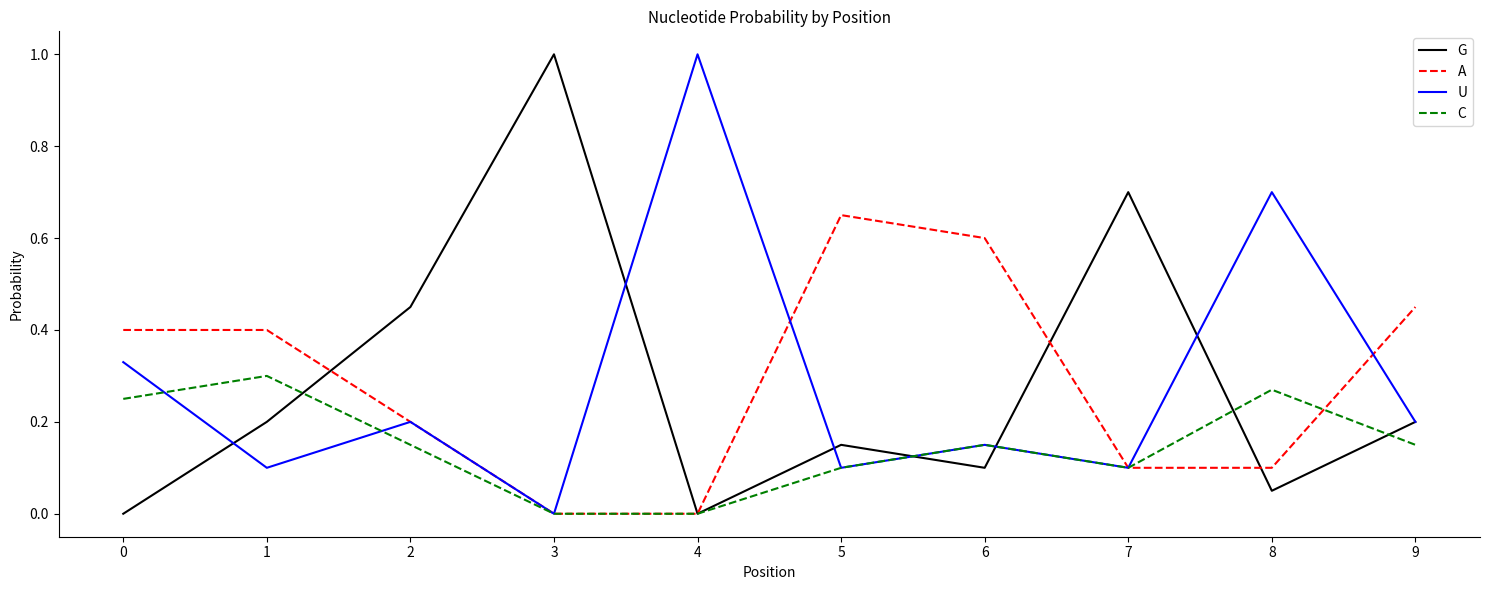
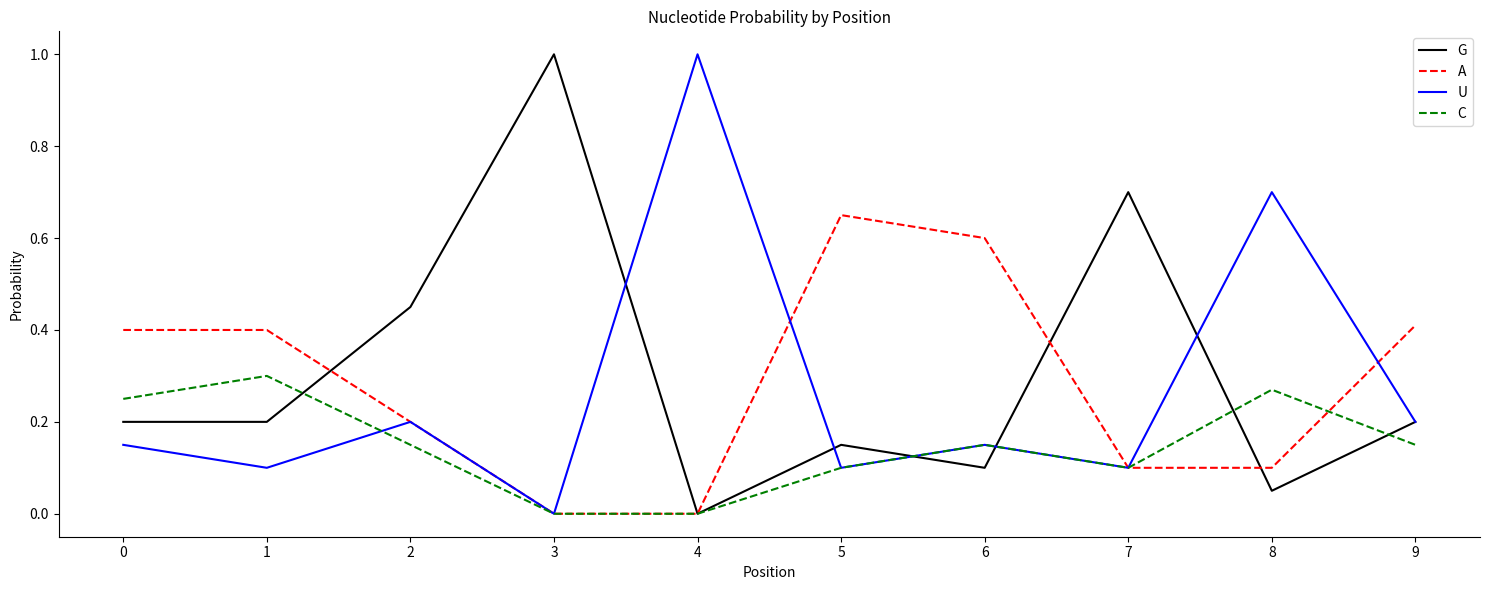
  {
    "G": {
-     "0": 0.0,
+     "0": 0.2,
      "1": 0.2,
      "2": 0.45,
      "3": 1.0,
      "5": 0.15,
      "6": 0.1,
      "7": 0.7,
      "8": 0.05
    },
    "A": {
      "0": 0.40,
      "1": 0.40,
      "5": 0.65,
      "6": 0.60,
      "8": 0.10,
-     "9": 0.45
+     "9": 0.41
    },
    "U": {
-     "0": 0.33,
+     "0": 0.15,
      "1": 0.10,
      "4": 1.00,
      "8": 0.70
    },
    "C": {
      "0": 0.25,
      "1": 0.30,
      "2": 0.15,
      "8": 0.27,
      "9": 0.15
    }
  }
